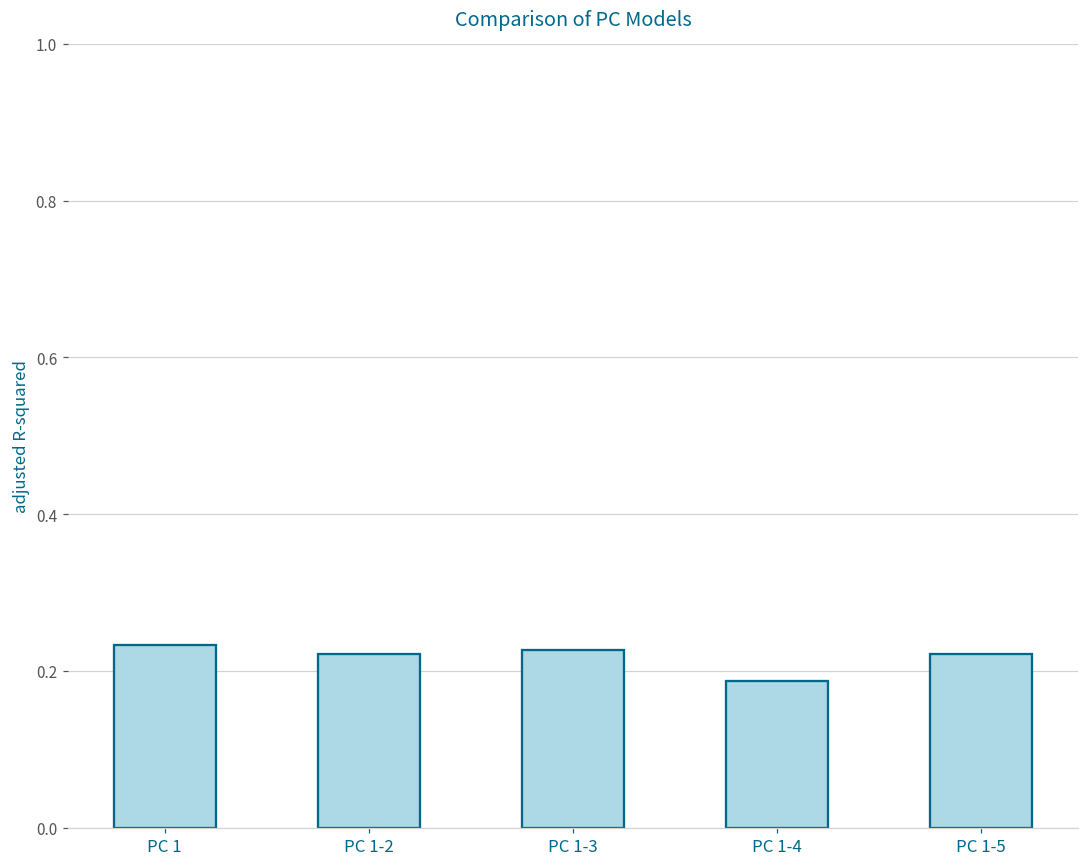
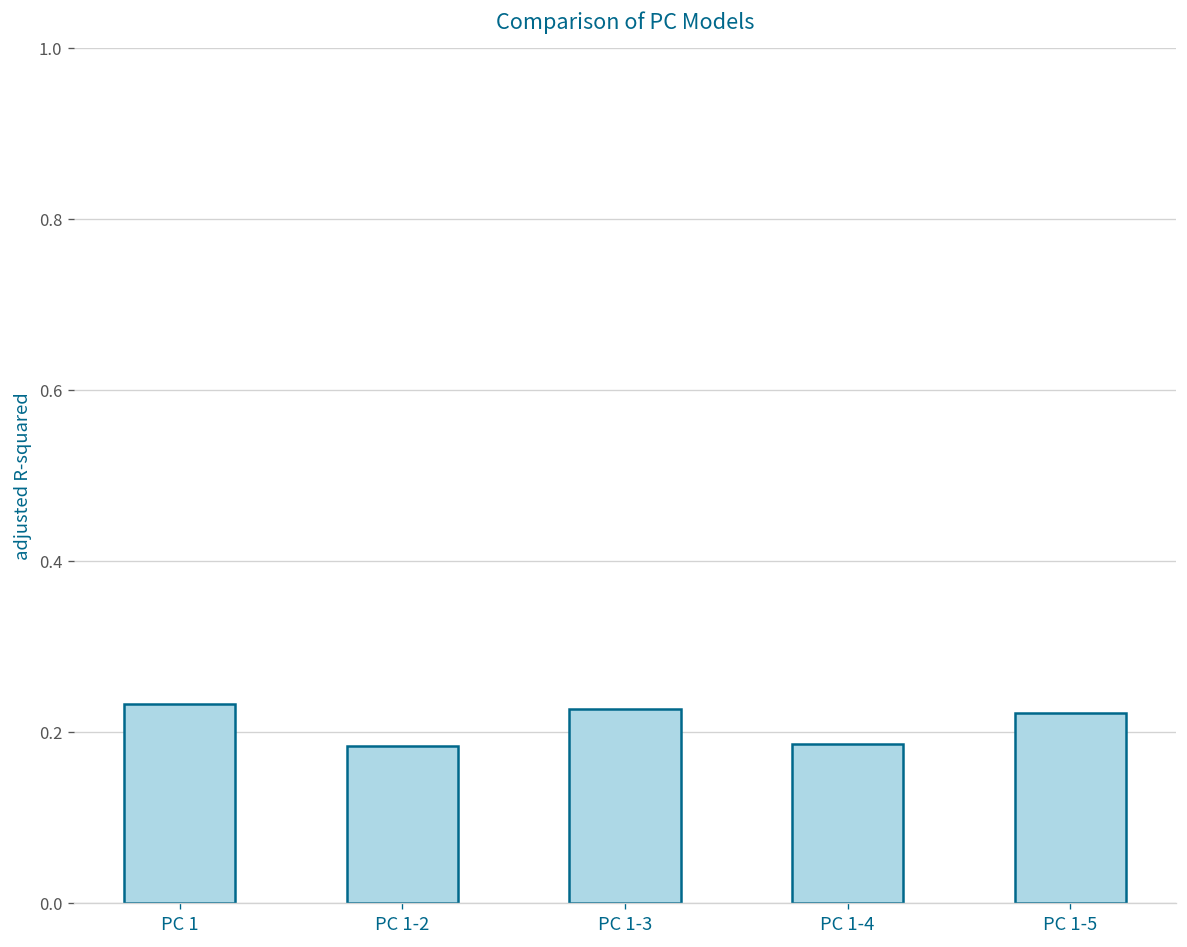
  {
    "PC 1": 0.23,
-   "PC 1-2": 0.22,
+   "PC 1-2": 0.18,
    "PC 1-3": 0.23,
    "PC 1-4": 0.19,
    "PC 1-5": 0.22
  }
